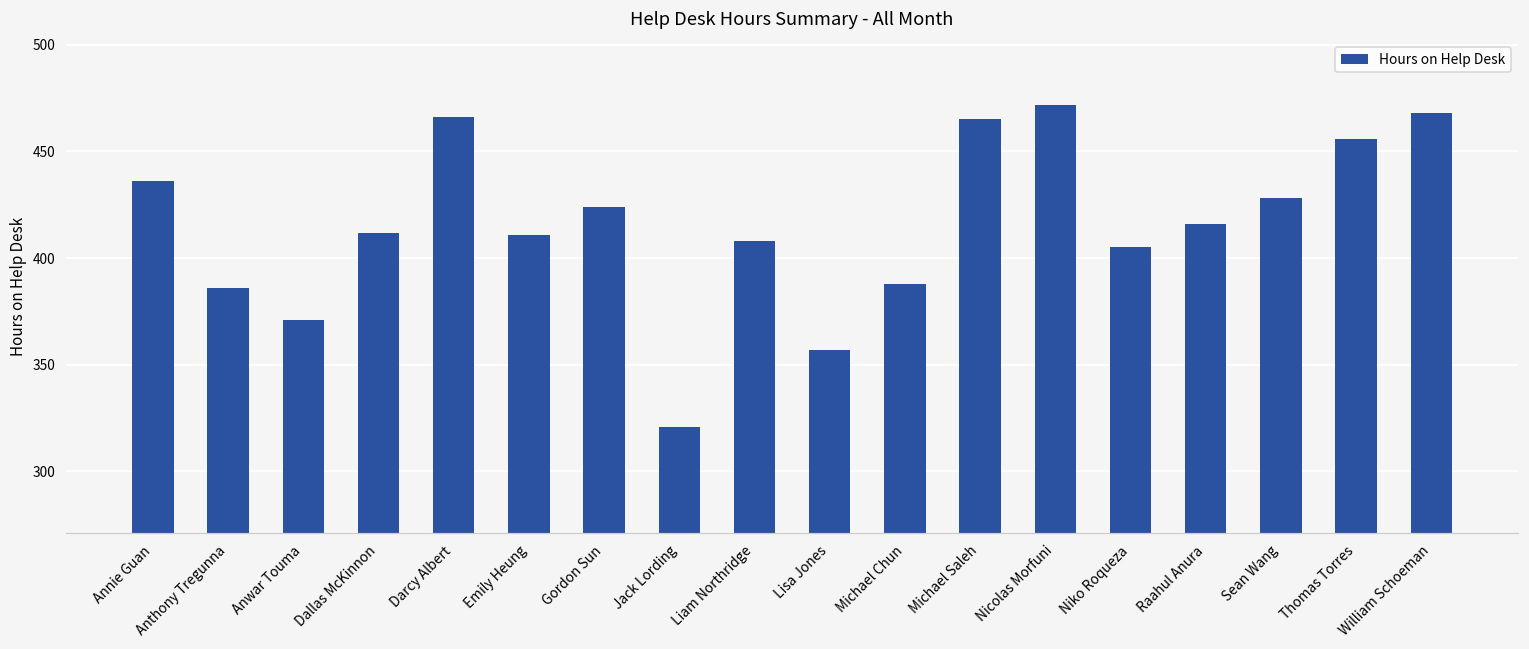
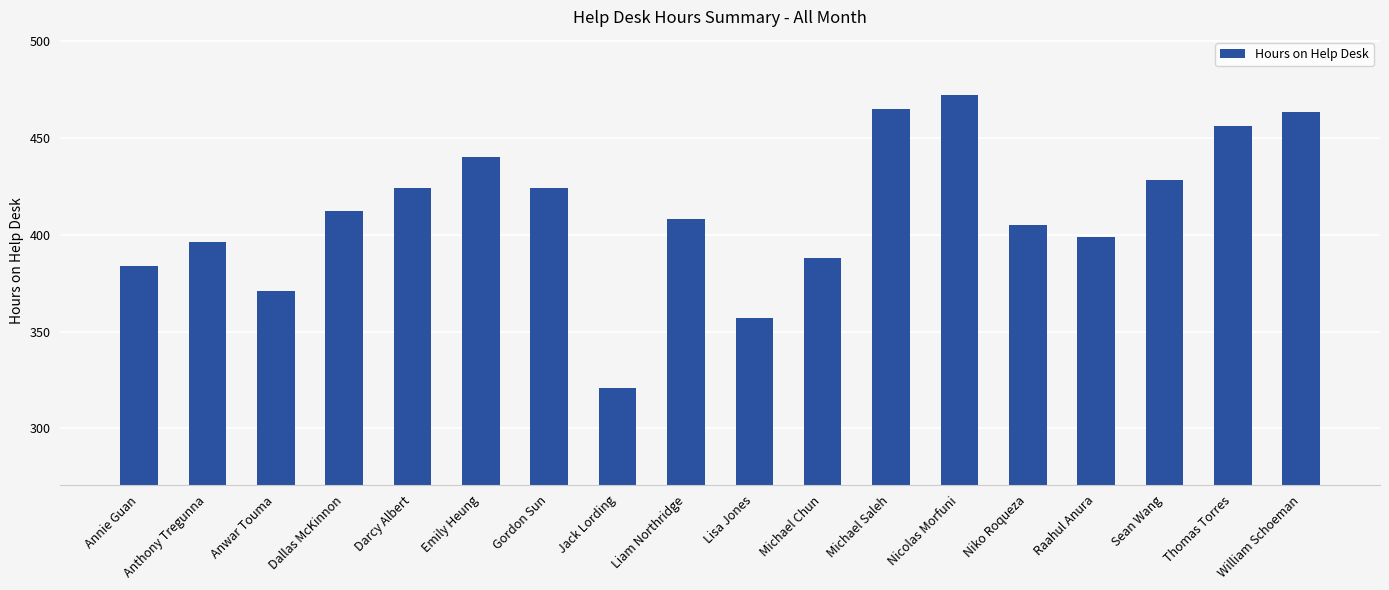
  {
-   "Annie Guan": 436,
-   "Anthony Tregunna": 386,
+   "Annie Guan": 384,
+   "Anthony Tregunna": 396,
    "Anwar Touma": 371,
    "Dallas McKinnon": 412,
-   "Darcy Albert": 466,
-   "Emily Heung": 411,
+   "Darcy Albert": 424,
+   "Emily Heung": 440,
    "Gordon Sun": 424,
    "Jack Lording": 321,
    "Liam Northridge": 408,
    "Lisa Jones": 357,
    "Michael Chun": 388,
    "Michael Saleh": 465,
    "Nicolas Morfuni": 472,
    "Niko Roqueza": 405,
-   "Raahul Anura": 416,
+   "Raahul Anura": 399,
    "Sean Wang": 428,
    "Thomas Torres": 456,
-   "William Schoeman": 468
+   "William Schoeman": 463
  }
